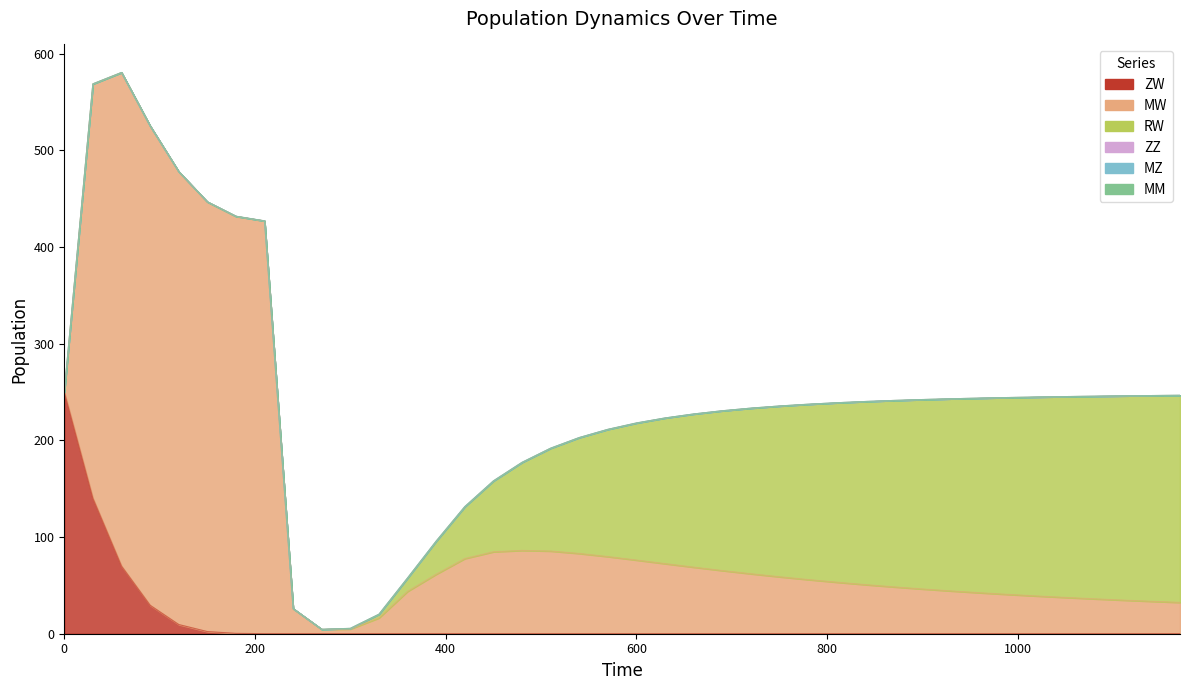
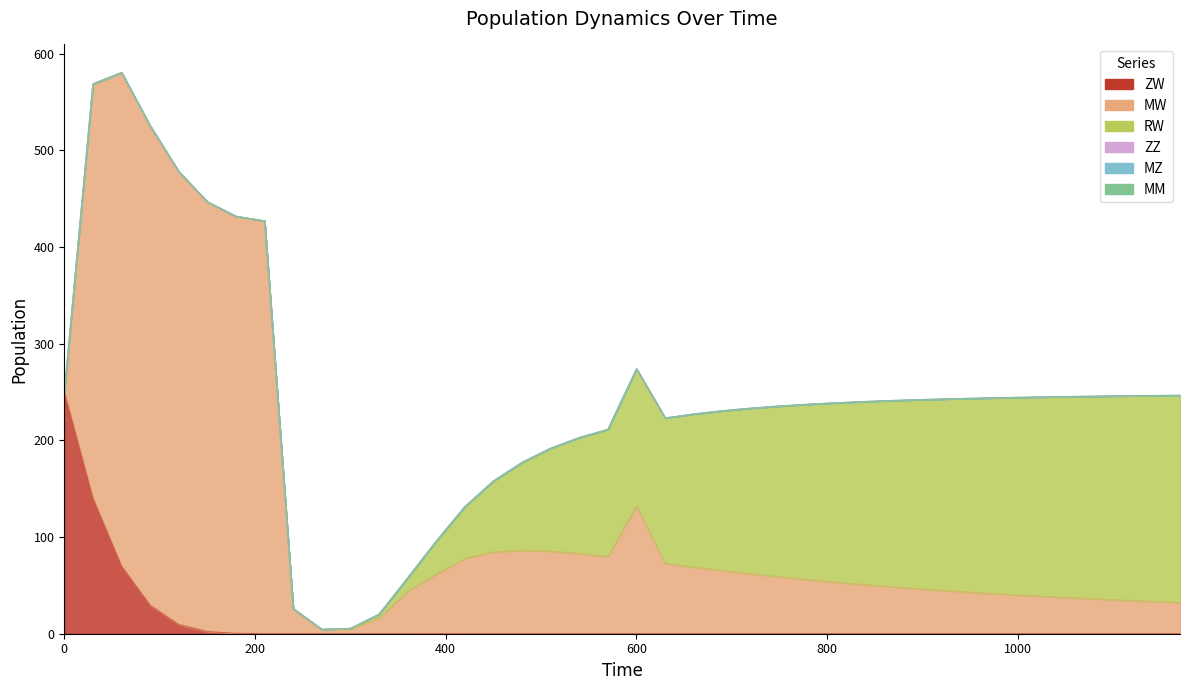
  {
    "ZW": {
      "600": 0
    },
    "MW": {
-     "600": 80
+     "600": 130
    }
  }
